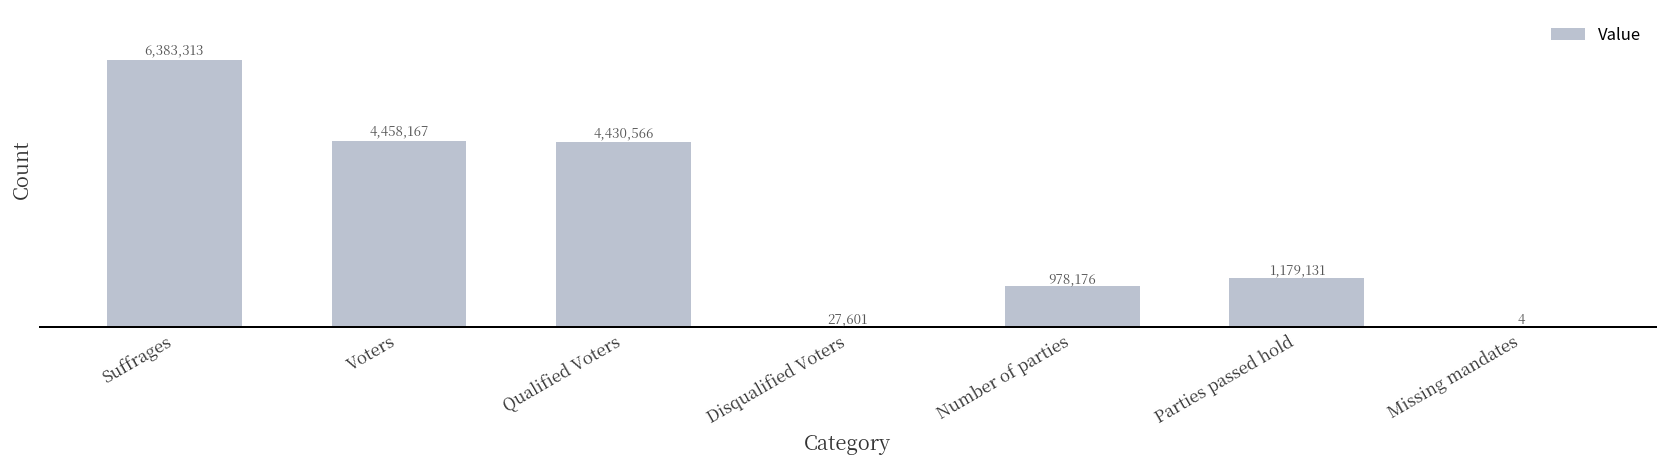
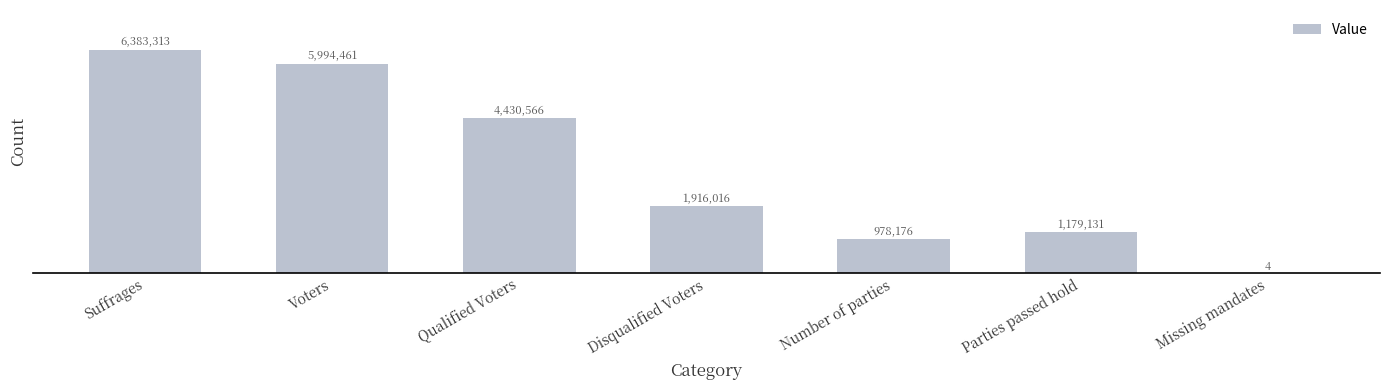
  {
    "Suffrages": "6,383,313",
-   "Voters": "4,458,167",
+   "Voters": "5,994,461",
    "Qualified Voters": "4,430,566",
-   "Disqualified Voters": "27,601",
+   "Disqualified Voters": "1,916,016",
    "Number of parties": "978,176",
    "Parties passed hold": "1,179,131",
    "Missing mandates": "4"
  }
